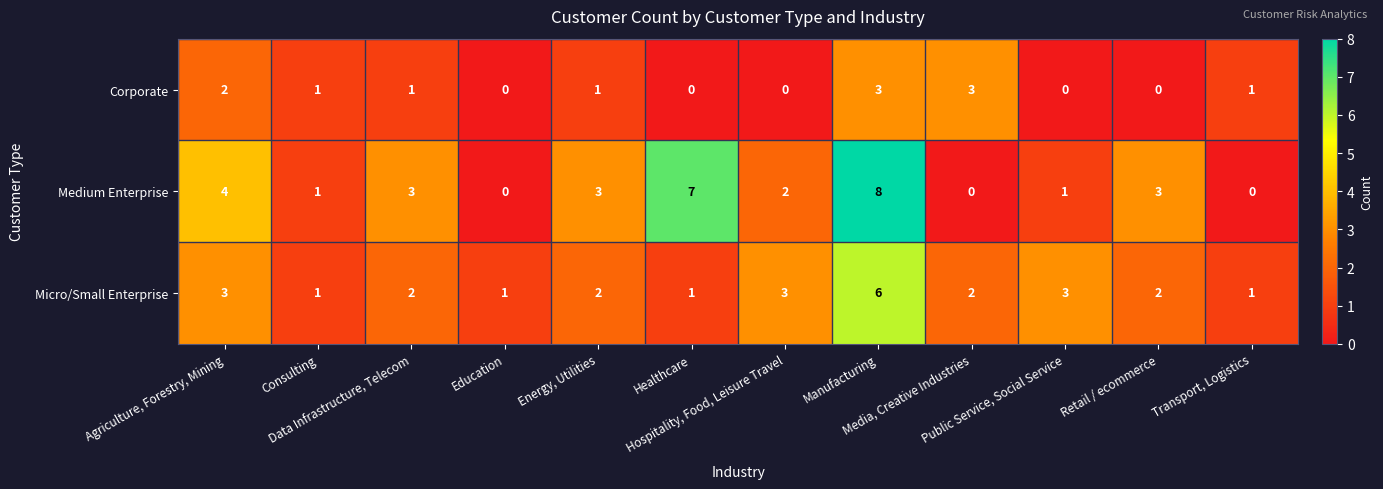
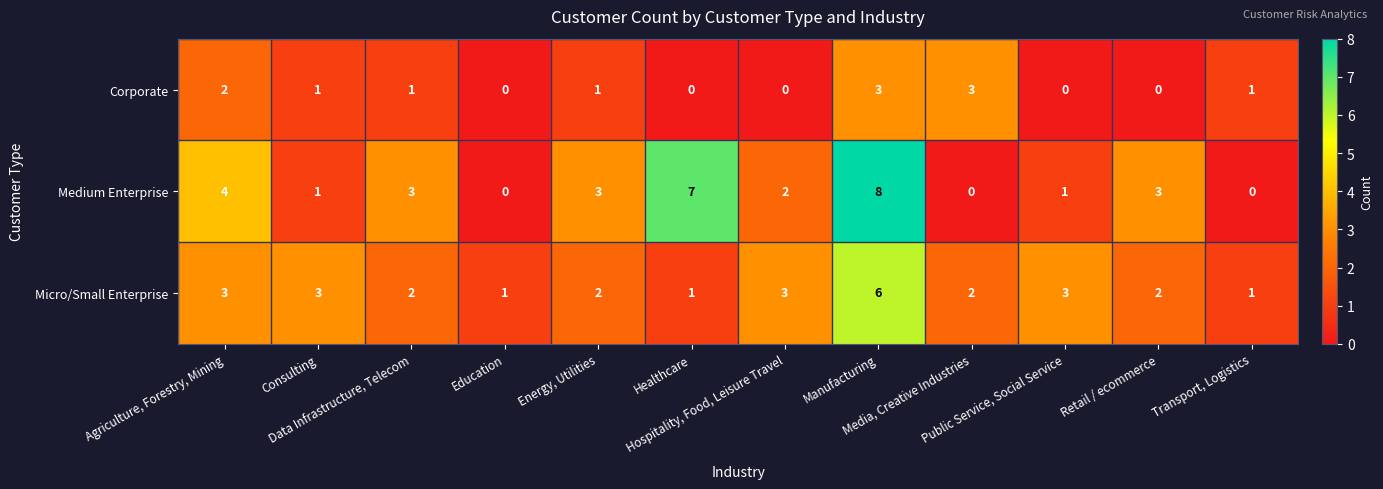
  {
    "Corporate": {
      "Agriculture, Forestry, Mining": 2,
      "Consulting": 1,
      "Data Infrastructure, Telecom": 1,
      "Education": 0,
      "Energy, Utilities": 1,
      "Healthcare": 0,
      "Hospitality, Food, Leisure Travel": 0,
      "Manufacturing": 3,
      "Media, Creative Industries": 3,
      "Public Service, Social Service": 0,
      "Retail / ecommerce": 0,
      "Transport, Logistics": 1
    },
    "Medium Enterprise": {
      "Agriculture, Forestry, Mining": 4,
      "Consulting": 1,
      "Data Infrastructure, Telecom": 3,
      "Education": 0,
      "Energy, Utilities": 3,
      "Healthcare": 7,
      "Hospitality, Food, Leisure Travel": 2,
      "Manufacturing": 8,
      "Media, Creative Industries": 0,
      "Public Service, Social Service": 1,
      "Retail / ecommerce": 3,
      "Transport, Logistics": 0
    },
    "Micro/Small Enterprise": {
      "Agriculture, Forestry, Mining": 3,
-     "Consulting": 1,
+     "Consulting": 3,
      "Data Infrastructure, Telecom": 2,
      "Education": 1,
      "Energy, Utilities": 2,
      "Healthcare": 1,
      "Hospitality, Food, Leisure Travel": 3,
      "Manufacturing": 6,
      "Media, Creative Industries": 2,
      "Public Service, Social Service": 3,
      "Retail / ecommerce": 2,
      "Transport, Logistics": 1
    }
  }
